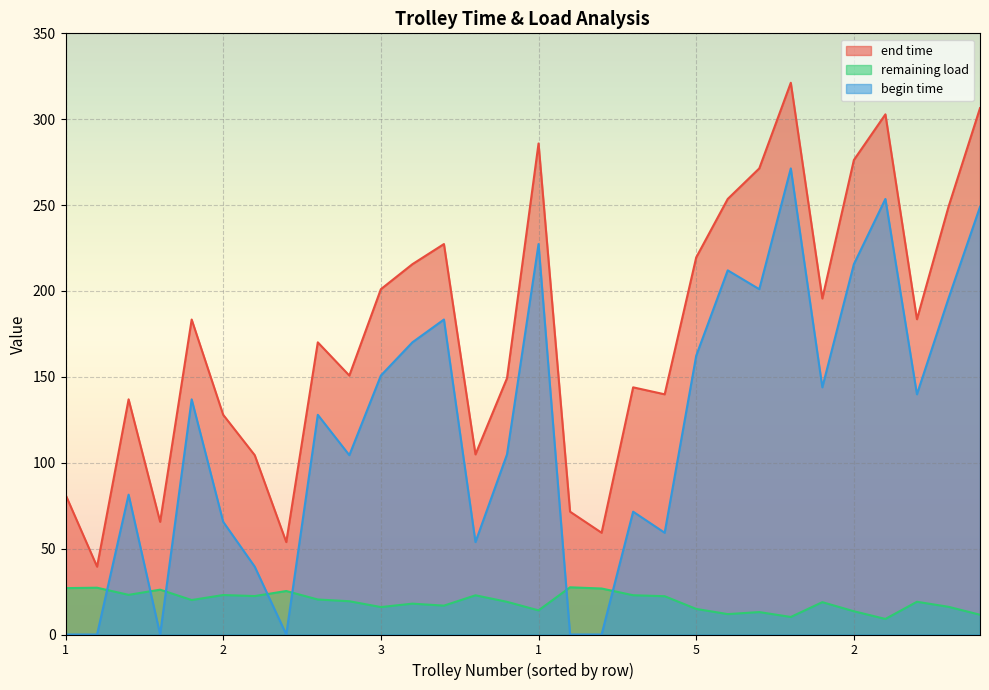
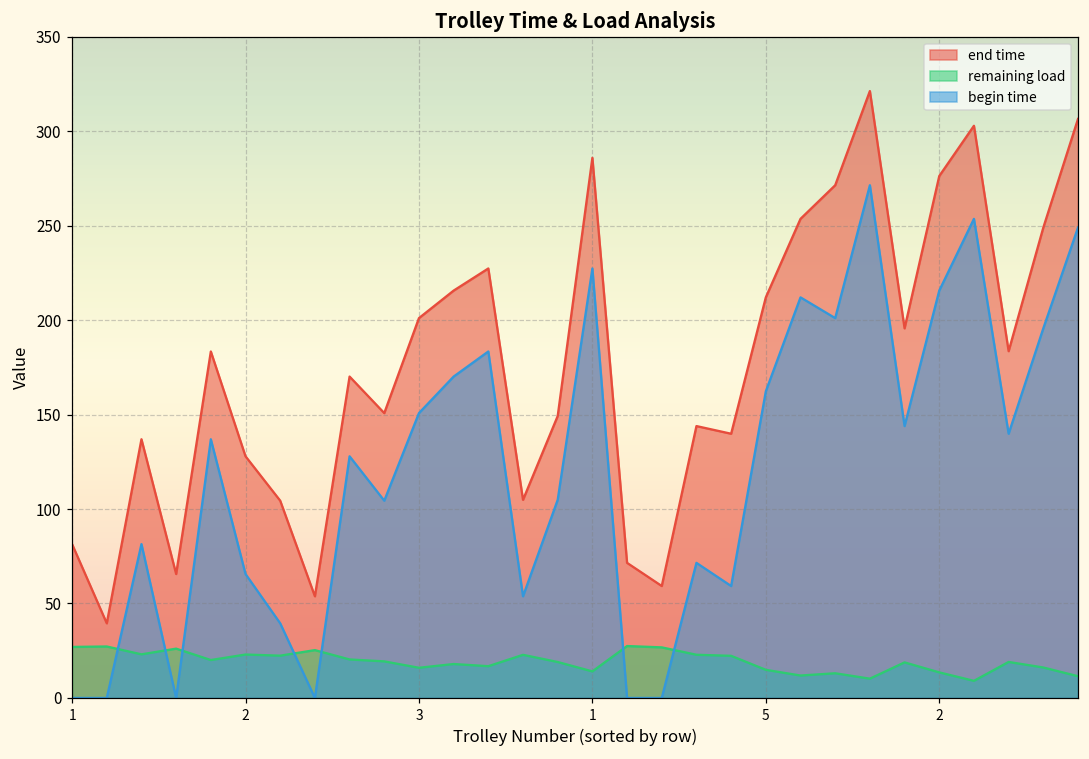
  {
    "end time": {
-     "5": 220
+     "5": 212
    },
    "remaining load": {
      "5": 15
    },
    "begin time": {
      "5": 162
    }
  }
